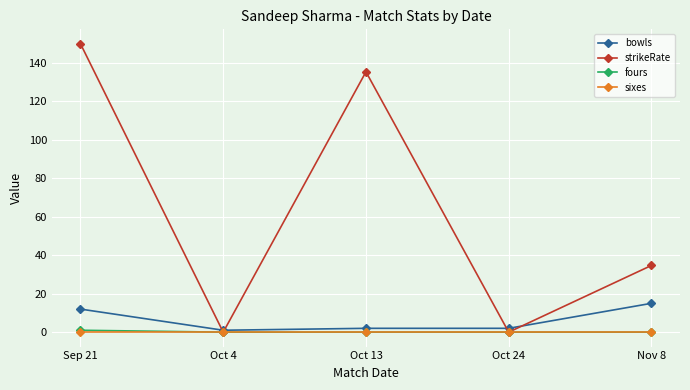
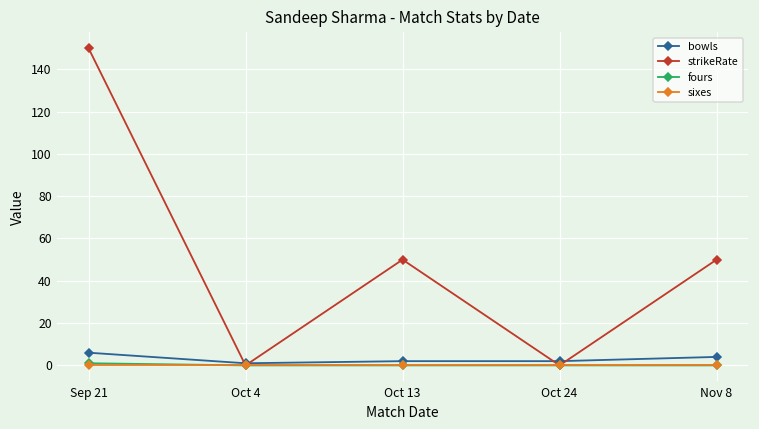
  {
    "bowls": {
-     "Sep 21": 12,
+     "Sep 21": 6,
      "Oct 13": 2,
      "Oct 24": 2,
-     "Nov 8": 15
+     "Nov 8": 4
    },
    "strikeRate": {
      "Sep 21": 150,
-     "Oct 13": 135,
-     "Nov 8": 35
+     "Oct 13": 50,
+     "Nov 8": 50
    }
  }
